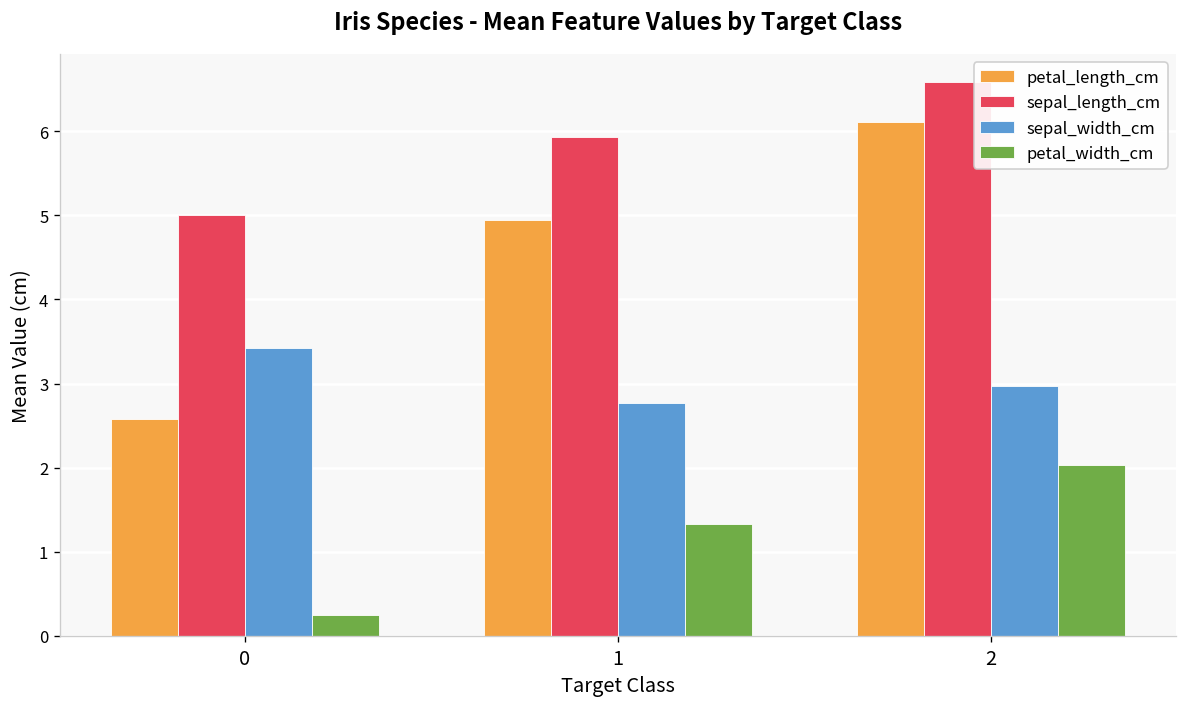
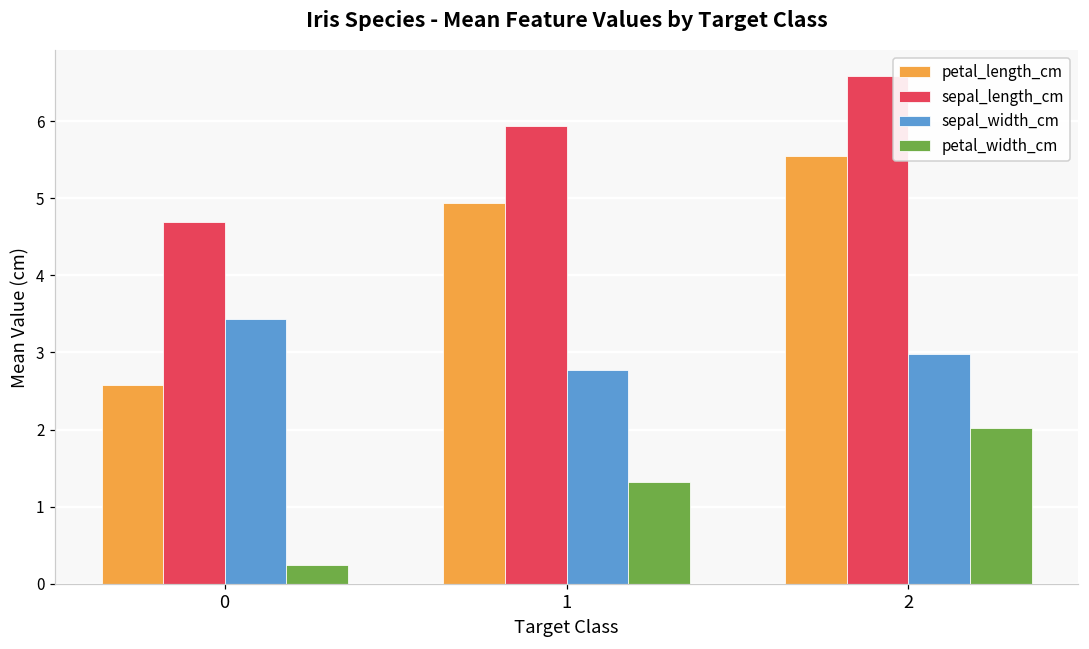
  {
    "petal_length_cm": {
      "0": 2.6,
      "1": 4.9,
-     "2": 6.1
+     "2": 5.6
    },
    "sepal_length_cm": {
-     "0": 5.0,
+     "0": 4.7,
      "1": 5.9,
      "2": 6.6
    },
    "sepal_width_cm": {
      "0": 3.4,
      "1": 2.8,
      "2": 3.0
    },
    "petal_width_cm": {
      "0": 0.2,
      "1": 1.3,
      "2": 2.0
    }
  }
